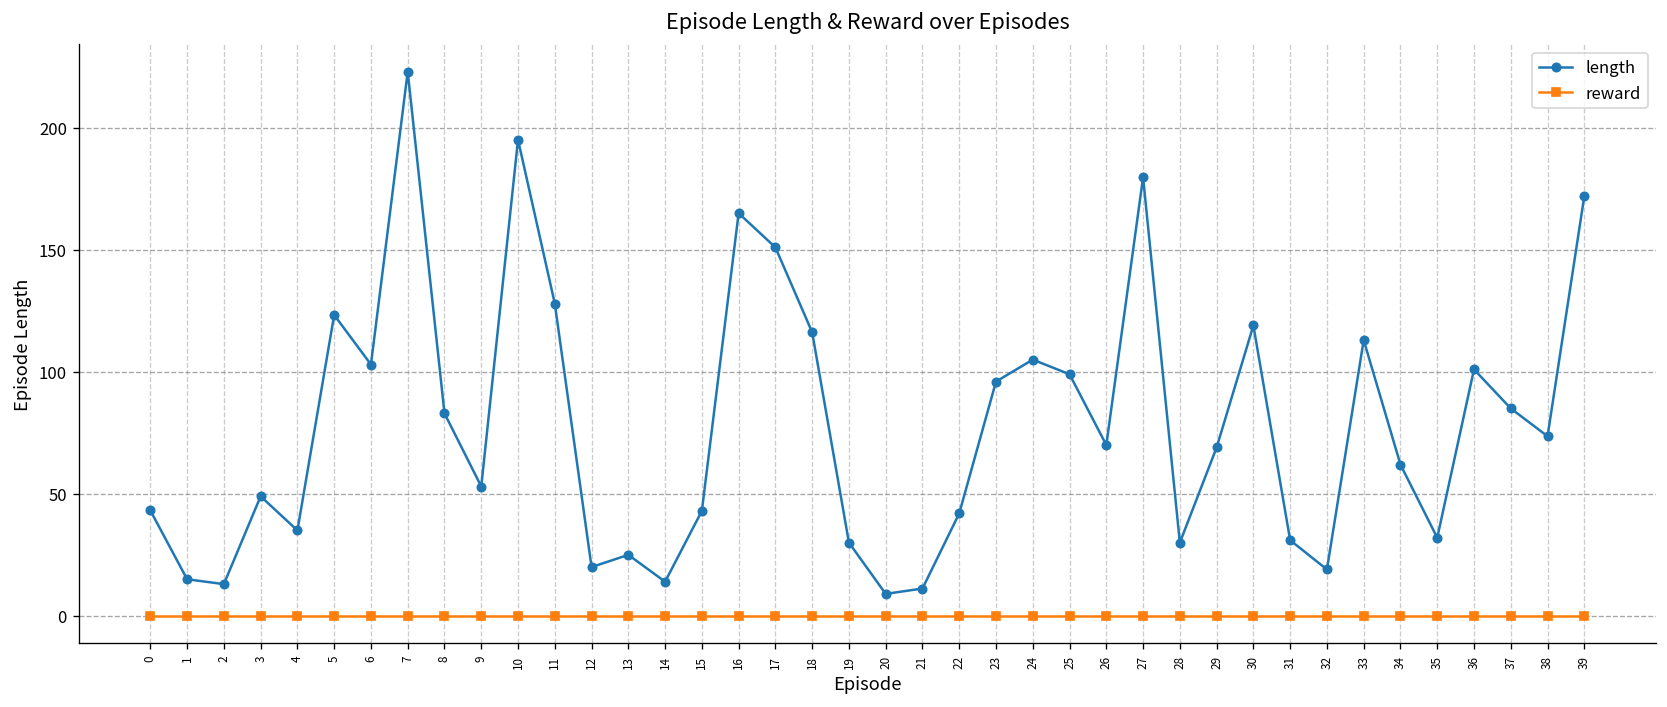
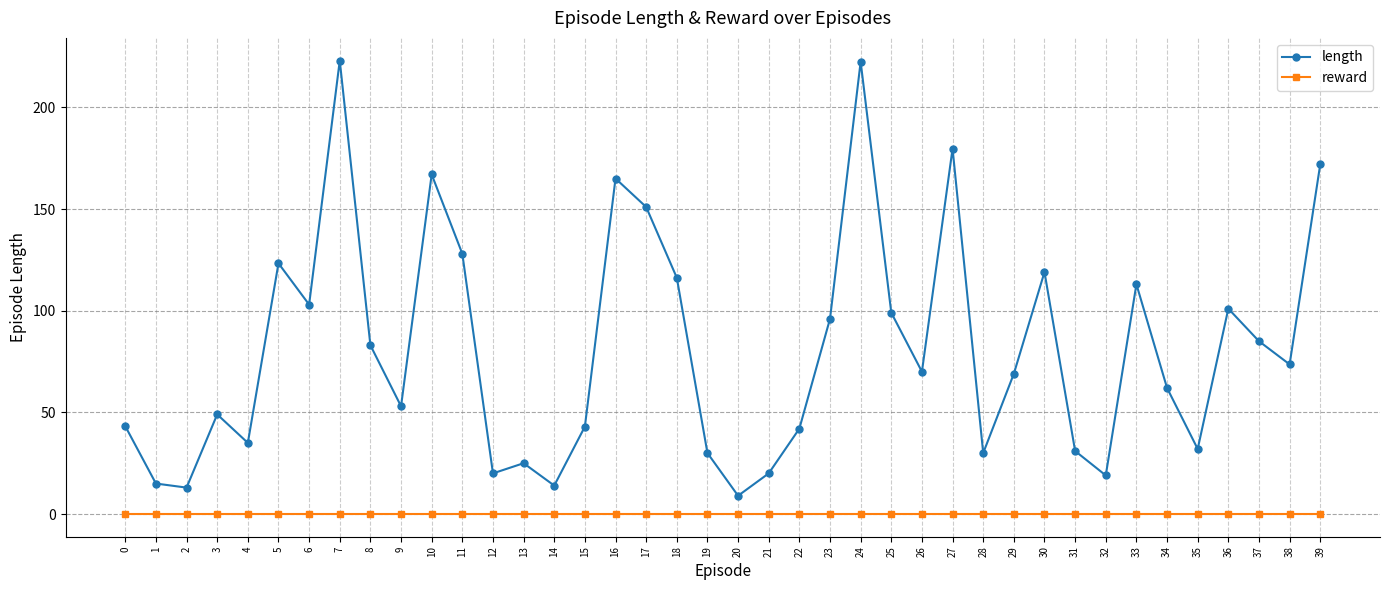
  {
    "length": {
      "0": 43,
      "1": 15,
      "2": 13,
      "3": 49,
      "4": 35,
      "5": 123,
      "6": 103,
      "7": 223,
      "8": 83,
      "9": 53,
-     "10": 195,
+     "10": 167,
      "11": 128,
      "12": 20,
      "13": 25,
      "14": 14,
      "15": 43,
      "16": 165,
      "17": 151,
      "18": 116,
      "19": 30,
      "20": 9,
-     "21": 11,
+     "21": 20,
      "22": 42,
      "23": 96,
-     "24": 105,
+     "24": 222,
      "25": 99,
      "26": 70,
      "27": 180,
      "28": 30,
      "29": 69,
      "30": 119,
      "31": 31,
      "32": 19,
      "33": 113,
      "34": 62,
      "35": 32,
      "36": 101,
      "37": 85,
      "38": 74,
      "39": 172
    },
    "reward": {
      "0": 0,
      "1": 0,
      "2": 0,
      "3": 0,
      "4": 0,
      "5": 0,
      "6": 0,
      "7": 0,
      "8": 0,
      "9": 0,
      "10": 0,
      "11": 0,
      "12": 0,
      "13": 0,
      "14": 0,
      "15": 0,
      "16": 0,
      "17": 0,
      "18": 0,
      "19": 0,
      "20": 0,
      "21": 0,
      "22": 0,
      "23": 0,
      "24": 0,
      "25": 0,
      "26": 0,
      "27": 0,
      "28": 0,
      "29": 0,
      "30": 0,
      "31": 0,
      "32": 0,
      "33": 0,
      "34": 0,
      "35": 0,
      "36": 0,
      "37": 0,
      "38": 0,
      "39": 0
    }
  }
